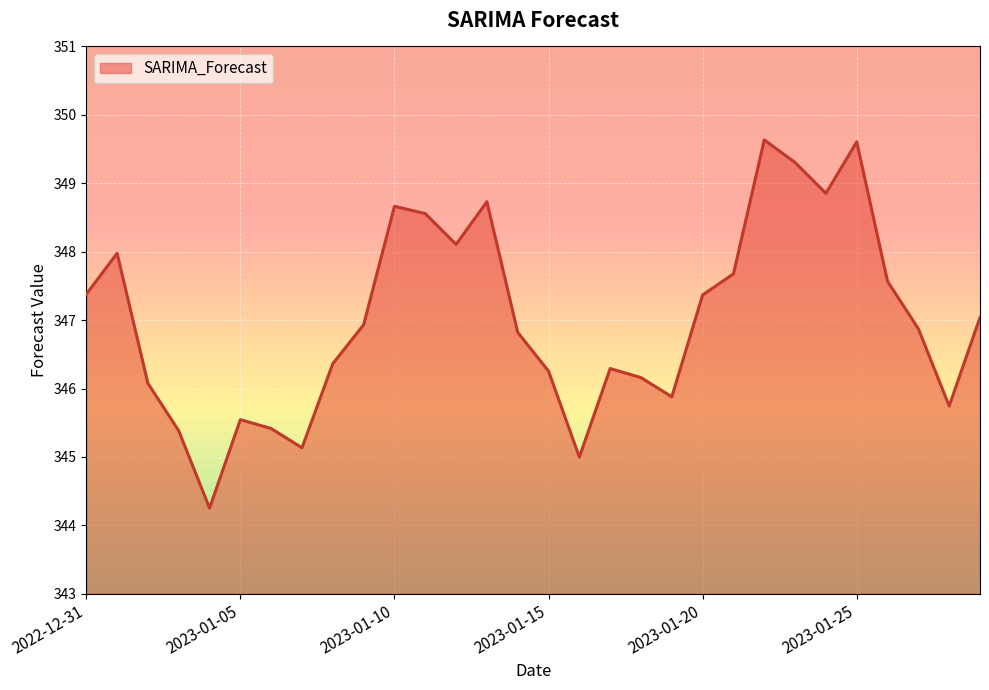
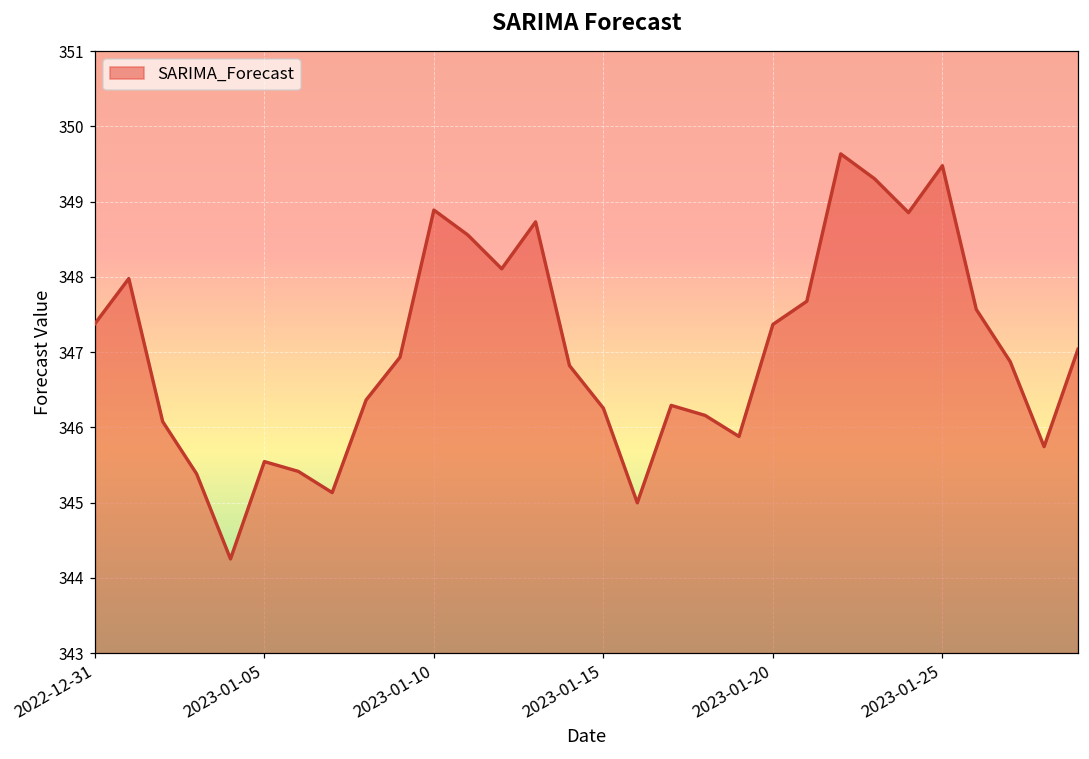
  {
    "2022-12-31": 347.4,
    "2023-01-05": 345.5,
-   "2023-01-10": 348.7,
+   "2023-01-10": 348.9,
    "2023-01-15": 346.3,
    "2023-01-20": 347.4,
-   "2023-01-25": 349.6
+   "2023-01-25": 349.5
  }
